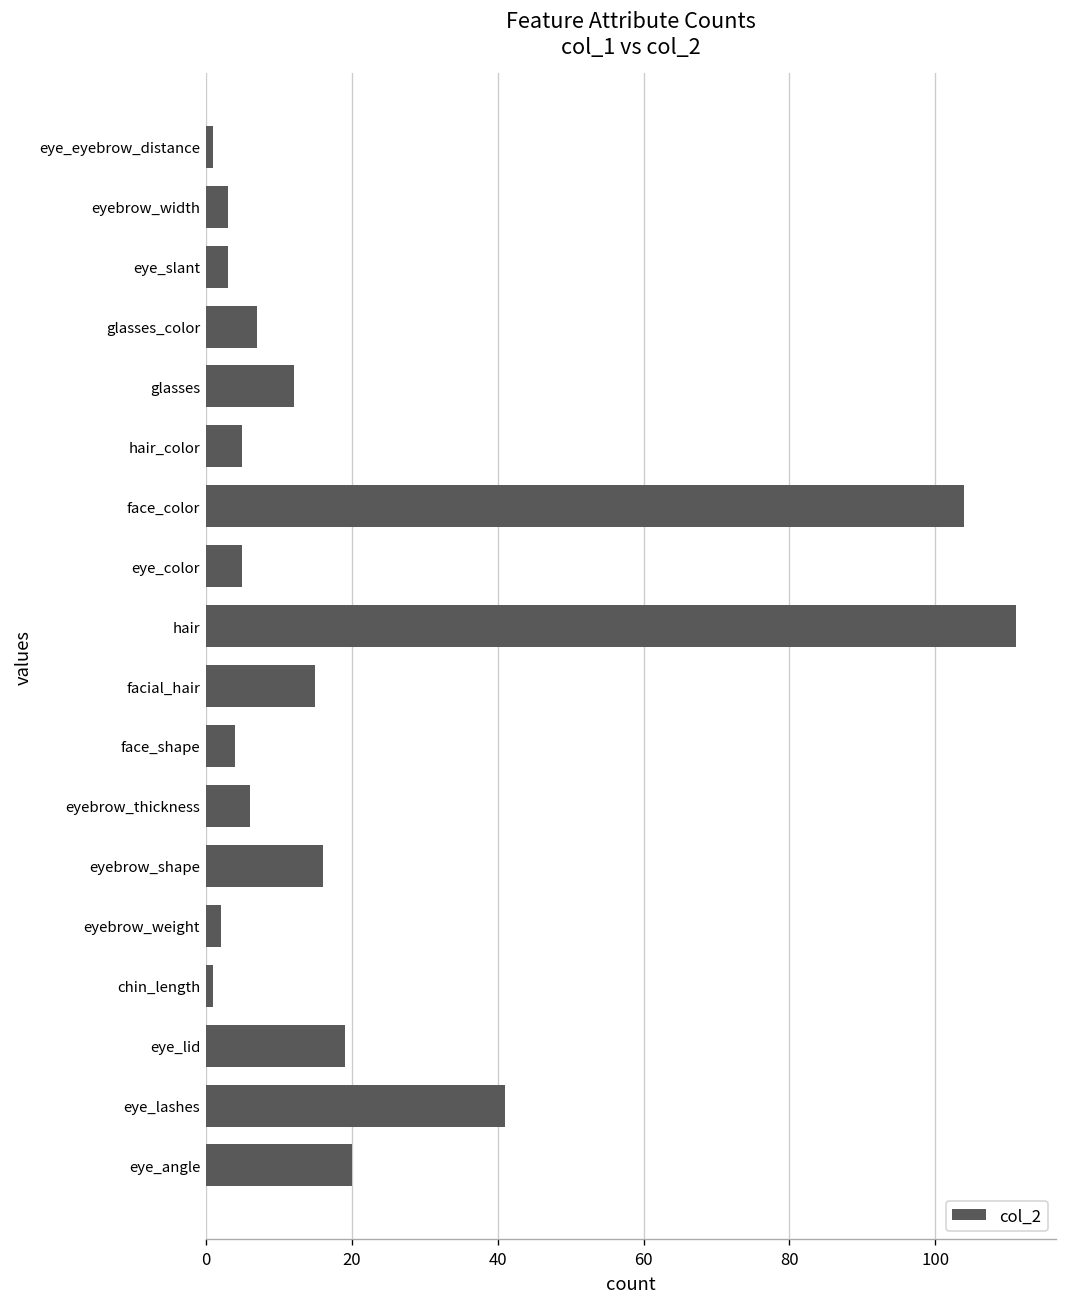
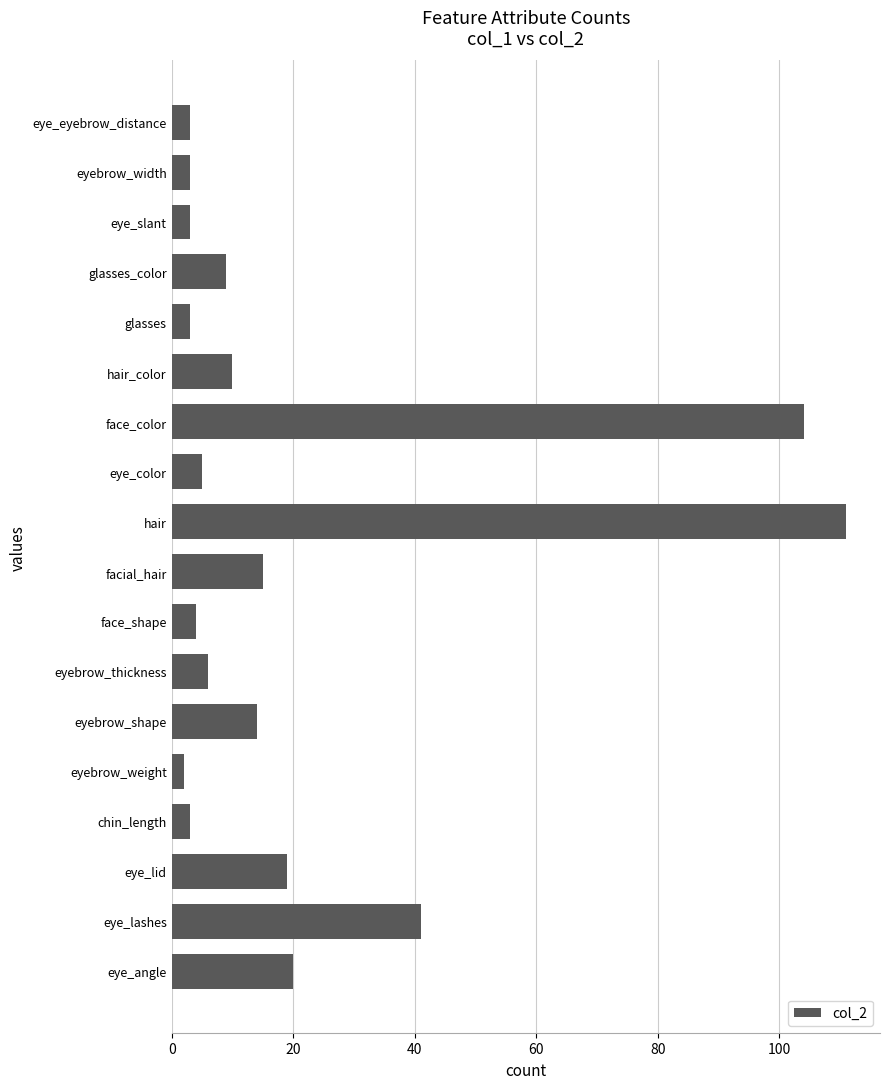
  {
-   "eye_eyebrow_distance": 1,
+   "eye_eyebrow_distance": 3,
    "eyebrow_width": 3,
    "eye_slant": 3,
-   "glasses_color": 7,
-   "glasses": 12,
-   "hair_color": 5,
+   "glasses_color": 9,
+   "glasses": 3,
+   "hair_color": 10,
    "face_color": 104,
    "eye_color": 5,
    "hair": 111,
    "facial_hair": 15,
    "face_shape": 4,
    "eyebrow_thickness": 6,
-   "eyebrow_shape": 16,
+   "eyebrow_shape": 14,
    "eyebrow_weight": 2,
-   "chin_length": 1,
+   "chin_length": 3,
    "eye_lid": 19,
    "eye_lashes": 41,
    "eye_angle": 20
  }
